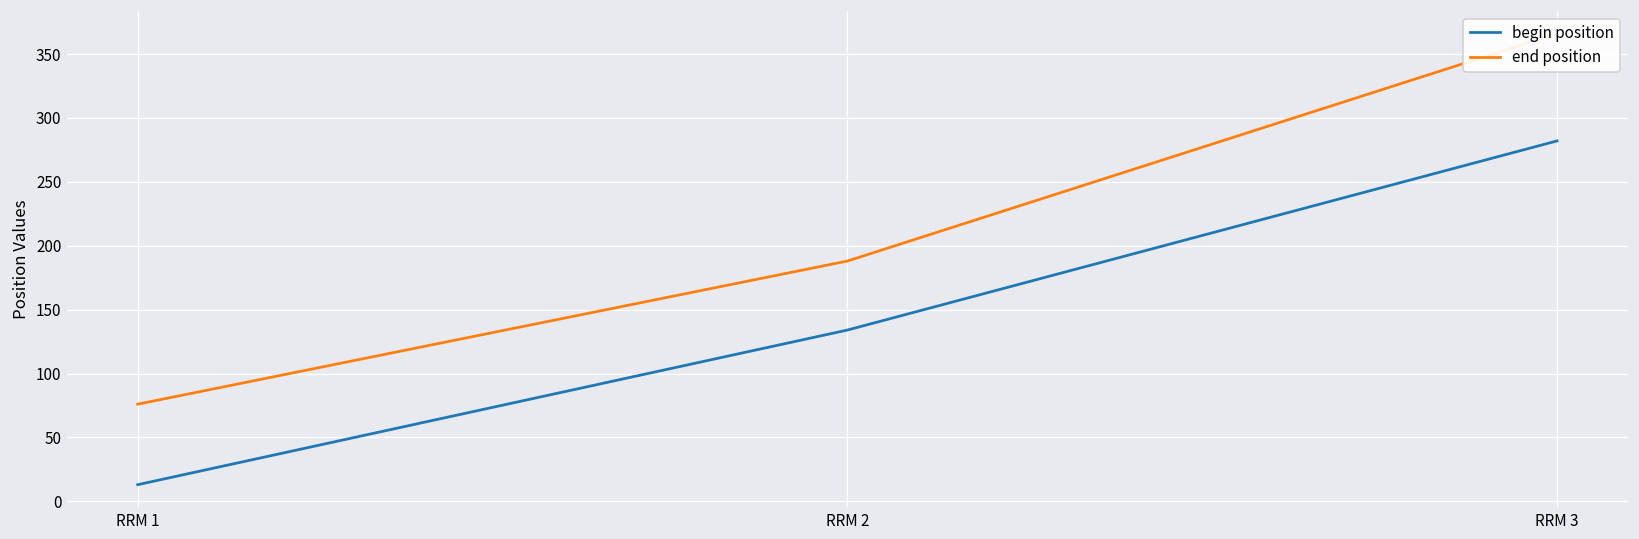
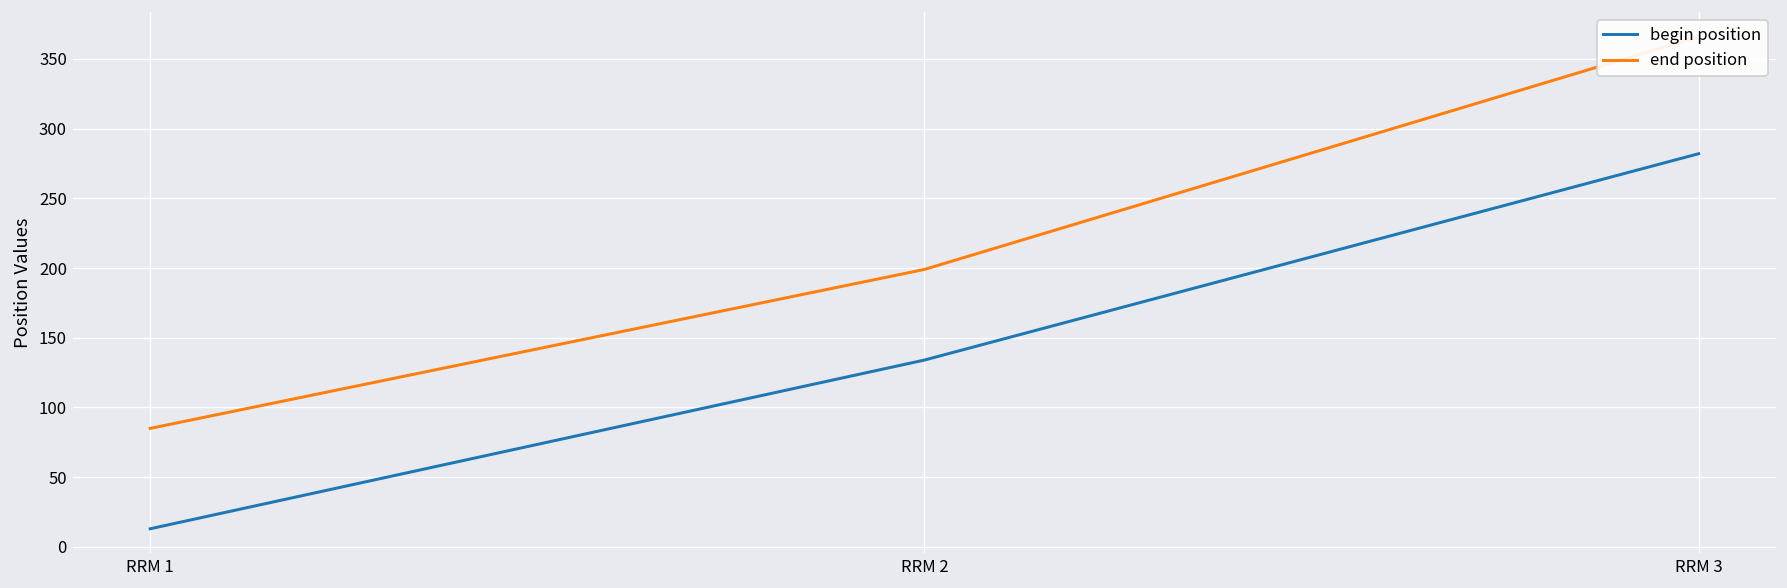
  {
    "begin position": {
      "RRM 1": 13,
      "RRM 2": 134,
      "RRM 3": 282
    },
    "end position": {
-     "RRM 1": 76,
-     "RRM 2": 188
+     "RRM 1": 85,
+     "RRM 2": 199
    }
  }
